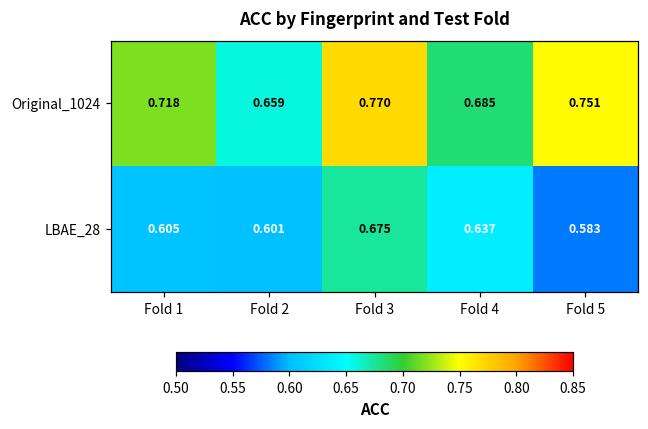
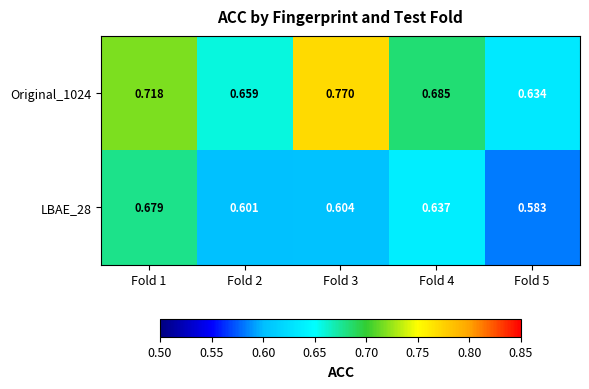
  {
    "Original_1024": {
      "Fold 1": 0.718,
      "Fold 2": 0.659,
      "Fold 3": 0.770,
      "Fold 4": 0.685,
-     "Fold 5": 0.751
+     "Fold 5": 0.634
    },
    "LBAE_28": {
-     "Fold 1": 0.605,
+     "Fold 1": 0.679,
      "Fold 2": 0.601,
-     "Fold 3": 0.675,
+     "Fold 3": 0.604,
      "Fold 4": 0.637,
      "Fold 5": 0.583
    }
  }
